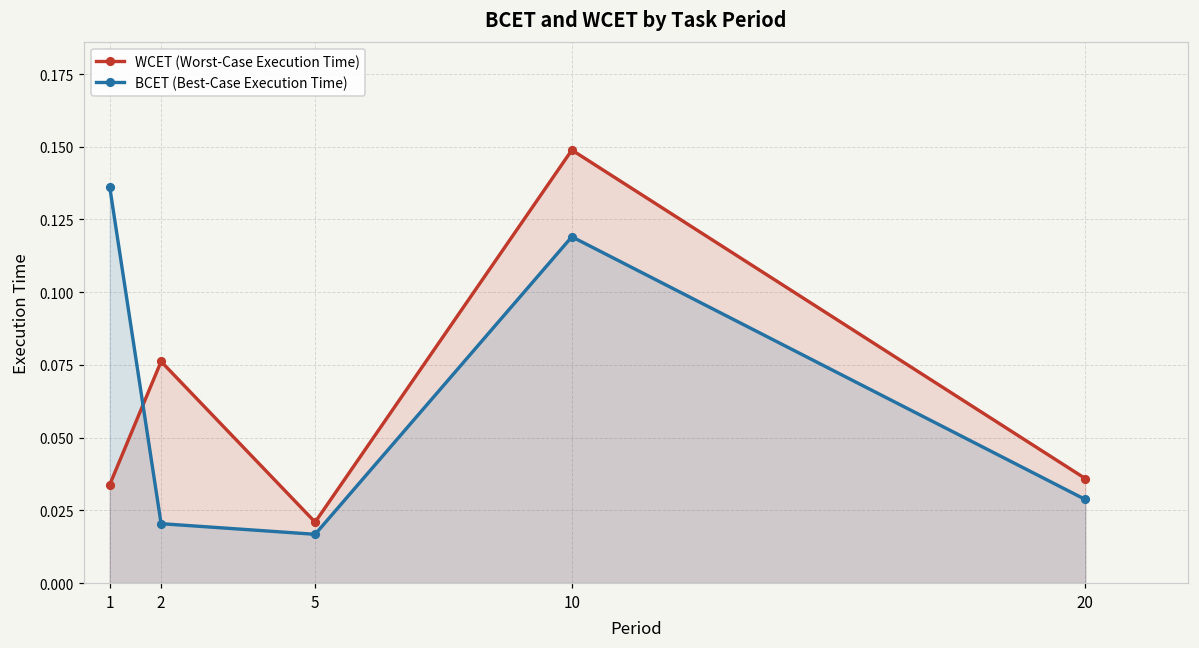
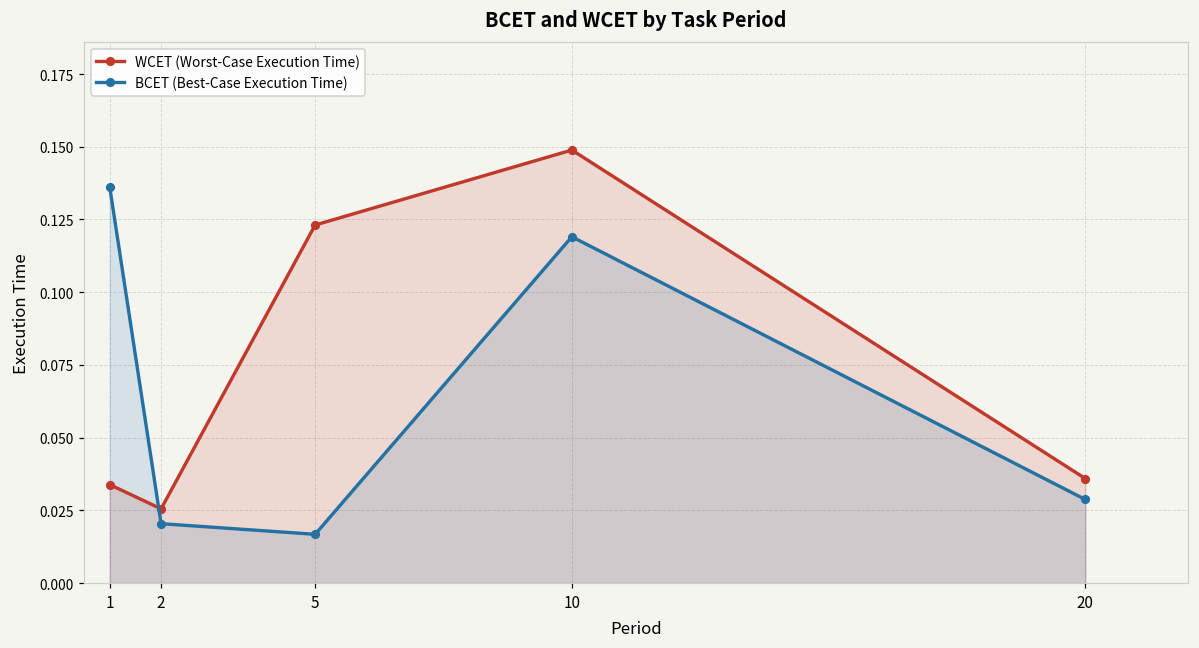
  {
    "WCET (Worst-Case Execution Time)": {
      "1": 0.034,
-     "2": 0.076,
-     "5": 0.021,
+     "2": 0.026,
+     "5": 0.123,
      "10": 0.149,
      "20": 0.036
    },
    "BCET (Best-Case Execution Time)": {
      "1": 0.136,
      "2": 0.020,
      "5": 0.017,
      "10": 0.119,
      "20": 0.029
    }
  }
